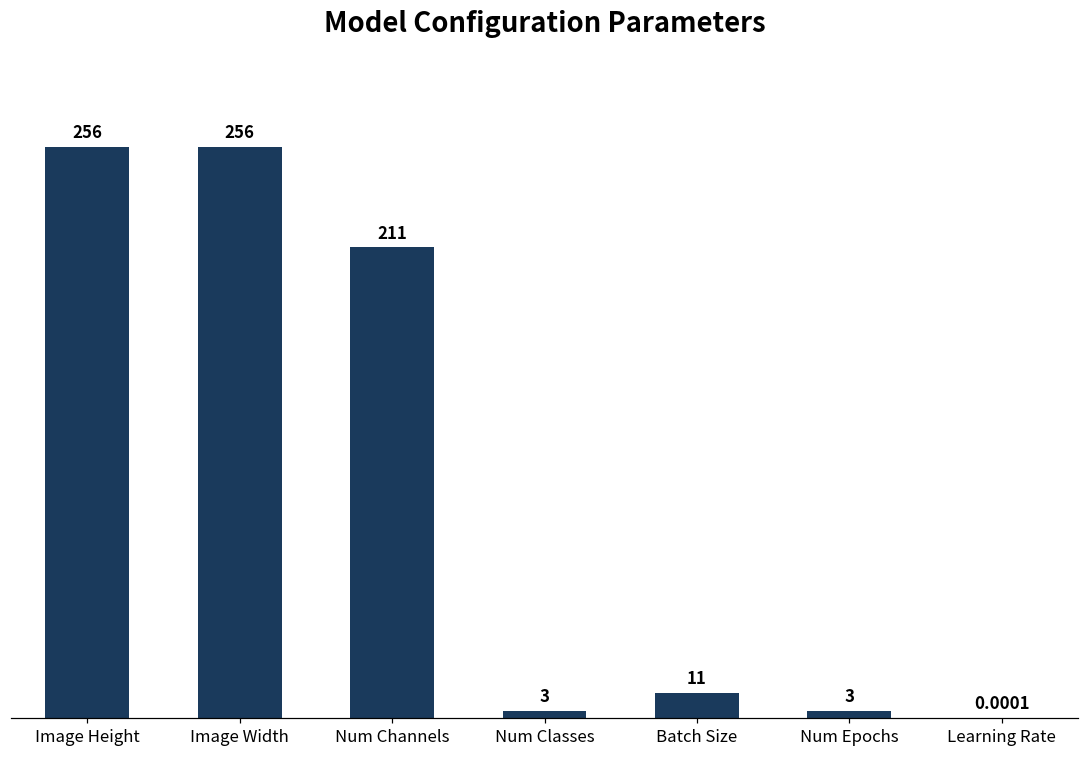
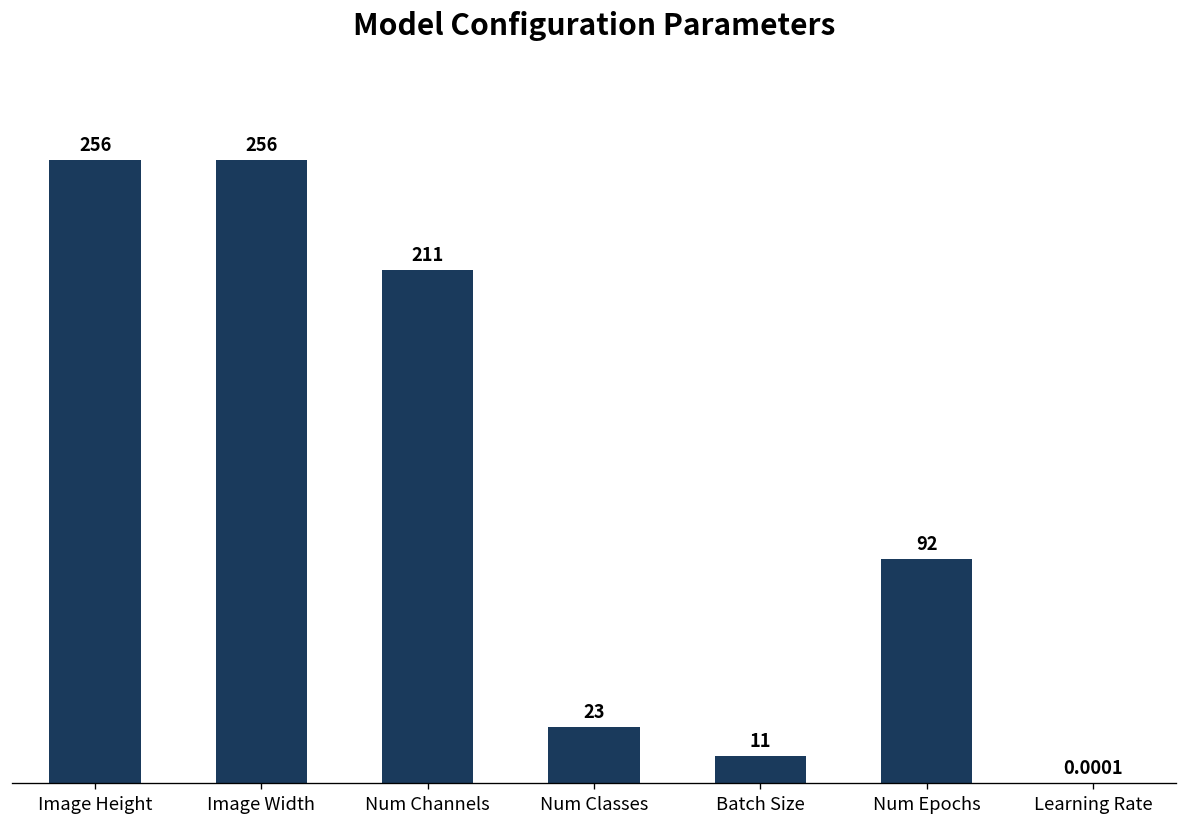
  {
    "Image Height": 256,
    "Image Width": 256,
    "Num Channels": 211,
-   "Num Classes": 3,
+   "Num Classes": 23,
    "Batch Size": 11,
-   "Num Epochs": 3,
+   "Num Epochs": 92,
    "Learning Rate": 0.0001
  }
